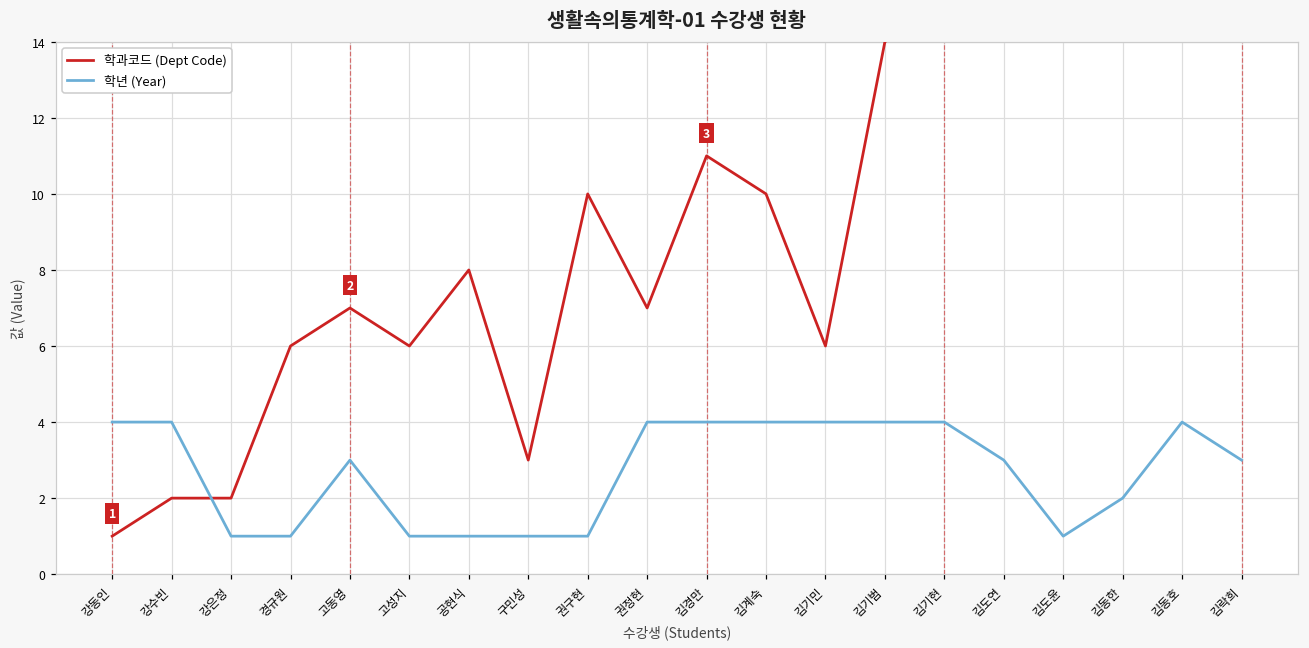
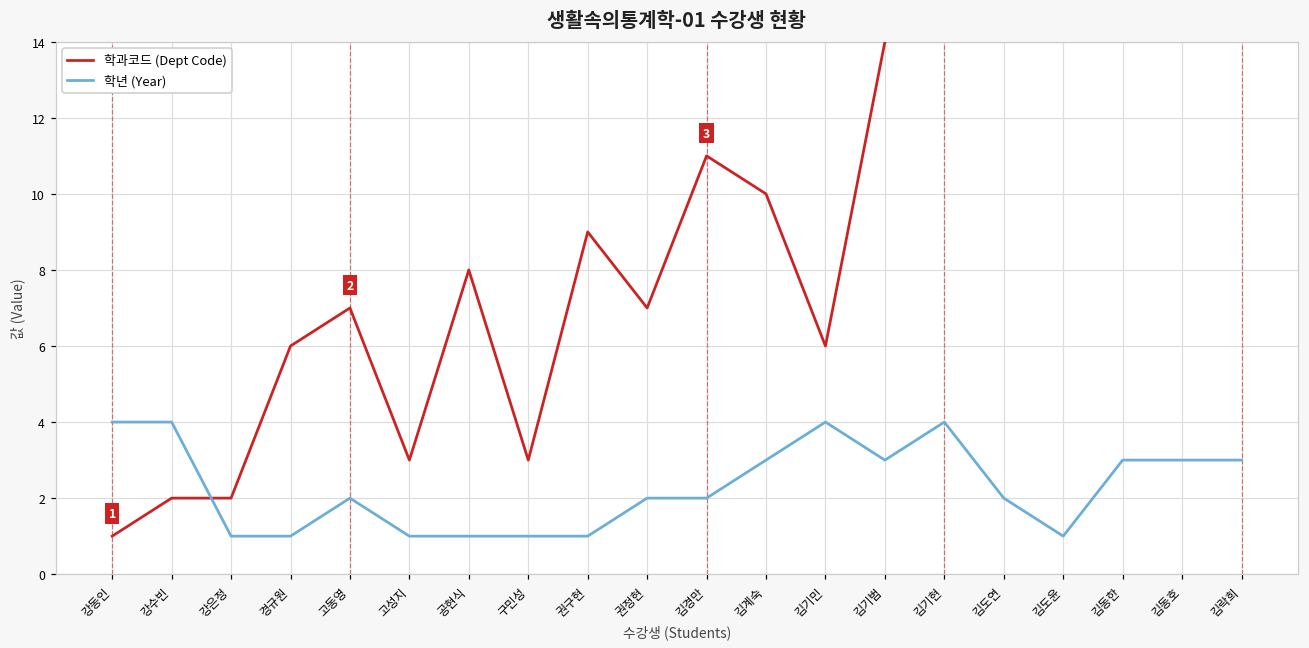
  {
    "학과코드 (Dept Code)": {
      "강수빈": 2,
      "강은정": 2,
      "경규원": 6,
-     "고성지": 6,
+     "고성지": 3,
      "공현식": 8,
      "구민성": 3,
-     "권구현": 10,
+     "권구현": 9,
      "권정현": 7,
      "김계숙": 10,
      "김기민": 6,
      "김기범": 14
    },
    "학년 (Year)": {
      "강동인": 4,
      "강수빈": 4,
      "강은정": 1,
      "경규원": 1,
-     "고동영": 3,
+     "고동영": 2,
      "고성지": 1,
      "공현식": 1,
      "구민성": 1,
      "권구현": 1,
-     "권정현": 4,
-     "김경만": 4,
-     "김계숙": 4,
+     "권정현": 2,
+     "김경만": 2,
+     "김계숙": 3,
      "김기민": 4,
-     "김기범": 4,
+     "김기범": 3,
      "김기현": 4,
-     "김도연": 3,
+     "김도연": 2,
      "김도윤": 1,
-     "김동한": 2,
-     "김동호": 4,
+     "김동한": 3,
+     "김동호": 3,
      "김락희": 3
    }
  }
